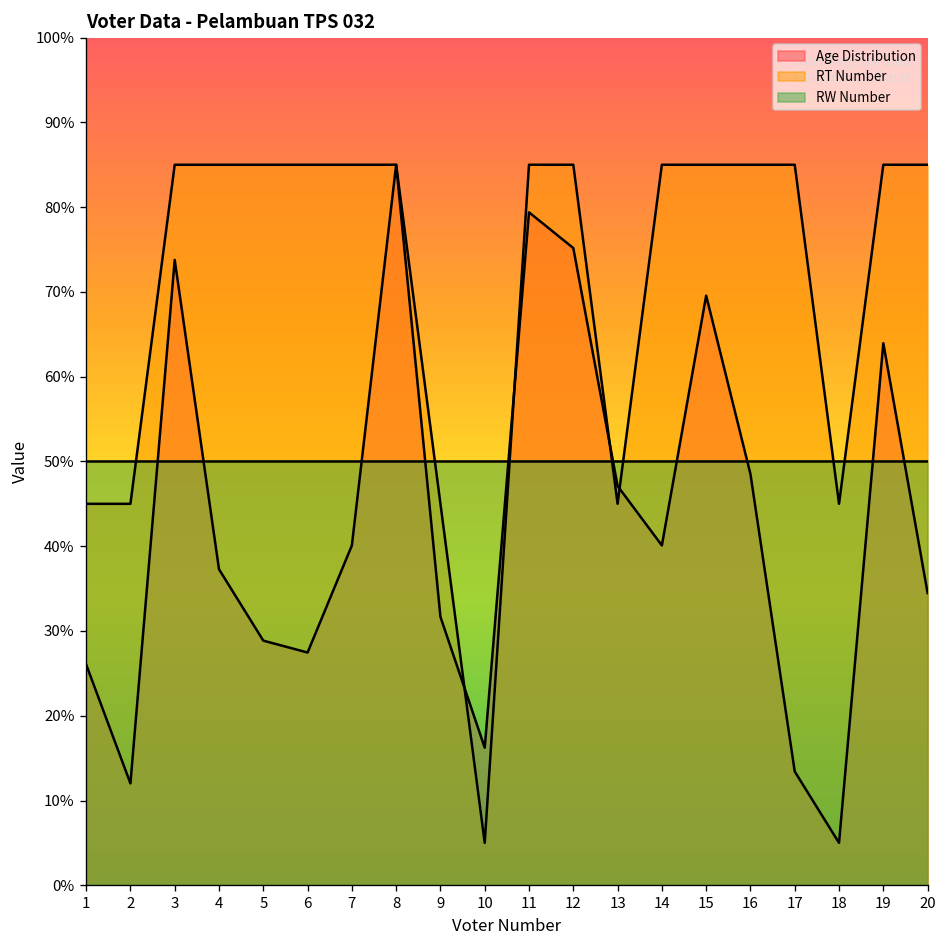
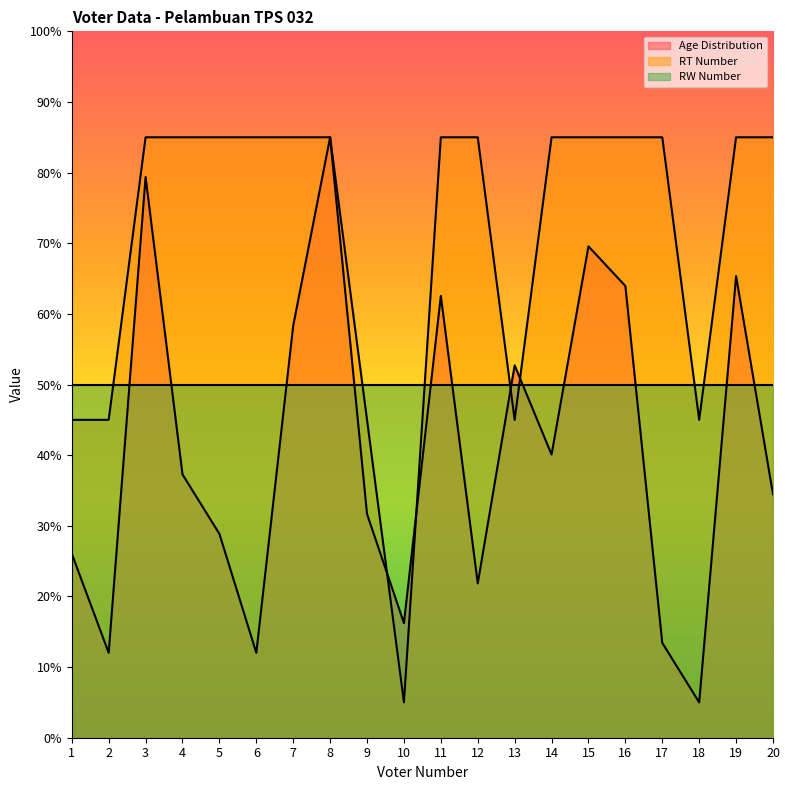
  {
    "Age Distribution": {
      "1": "26%",
      "2": "12%",
-     "3": "74%",
+     "3": "79%",
      "4": "37%",
      "5": "29%",
-     "6": "27%",
-     "7": "40%",
+     "6": "12%",
+     "7": "58%",
      "9": "32%",
      "10": "16%",
-     "11": "79%",
-     "12": "75%",
-     "13": "47%",
+     "11": "63%",
+     "12": "22%",
+     "13": "53%",
      "14": "40%",
      "15": "70%",
-     "16": "49%",
+     "16": "64%",
      "17": "13%",
      "18": "5%",
-     "19": "64%",
+     "19": "65%",
      "20": "34%"
    },
    "RT Number": {
      "1": "45%",
      "2": "45%",
      "3": "85%",
      "4": "85%",
      "5": "85%",
      "6": "85%",
      "7": "85%",
      "9": "45%",
      "10": "5%",
      "11": "85%",
      "12": "85%",
      "13": "45%",
      "14": "85%",
      "15": "85%",
      "16": "85%",
      "17": "85%",
      "18": "45%",
      "19": "85%",
      "20": "85%"
    },
    "RW Number": {
      "1": "50%",
      "2": "50%",
      "3": "50%",
      "4": "50%",
      "5": "50%",
      "6": "50%",
      "7": "50%",
      "8": "50%",
      "9": "50%",
      "10": "50%",
      "11": "50%",
      "12": "50%",
      "13": "50%",
      "14": "50%",
      "15": "50%",
      "16": "50%",
      "17": "50%",
      "18": "50%",
      "19": "50%",
      "20": "50%"
    }
  }
